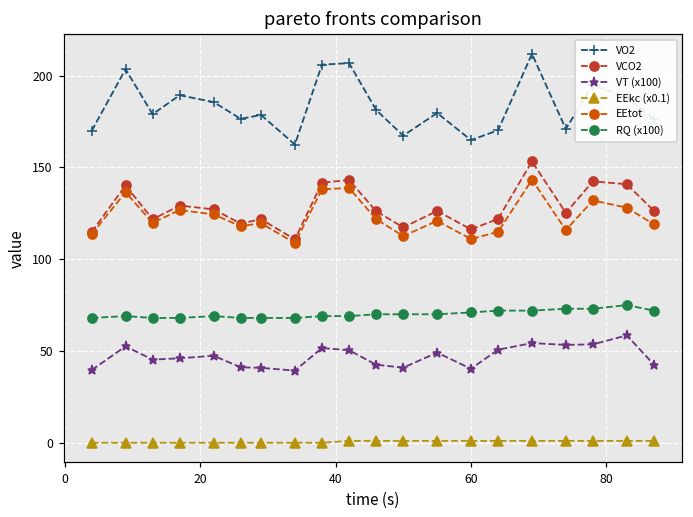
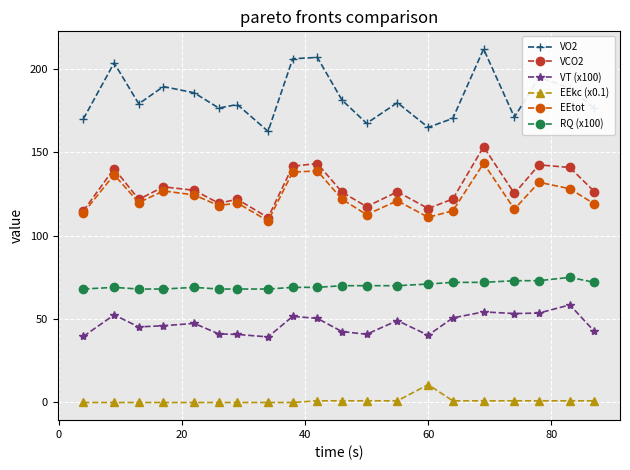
  {
    "VO2": {
      "60": 165
    },
    "VT (x100)": {
      "60": 40
    },
    "EEkc (x0.1)": {
-     "60": 1
+     "60": 11
    },
    "RQ (x100)": {
      "60": 71
    }
  }
